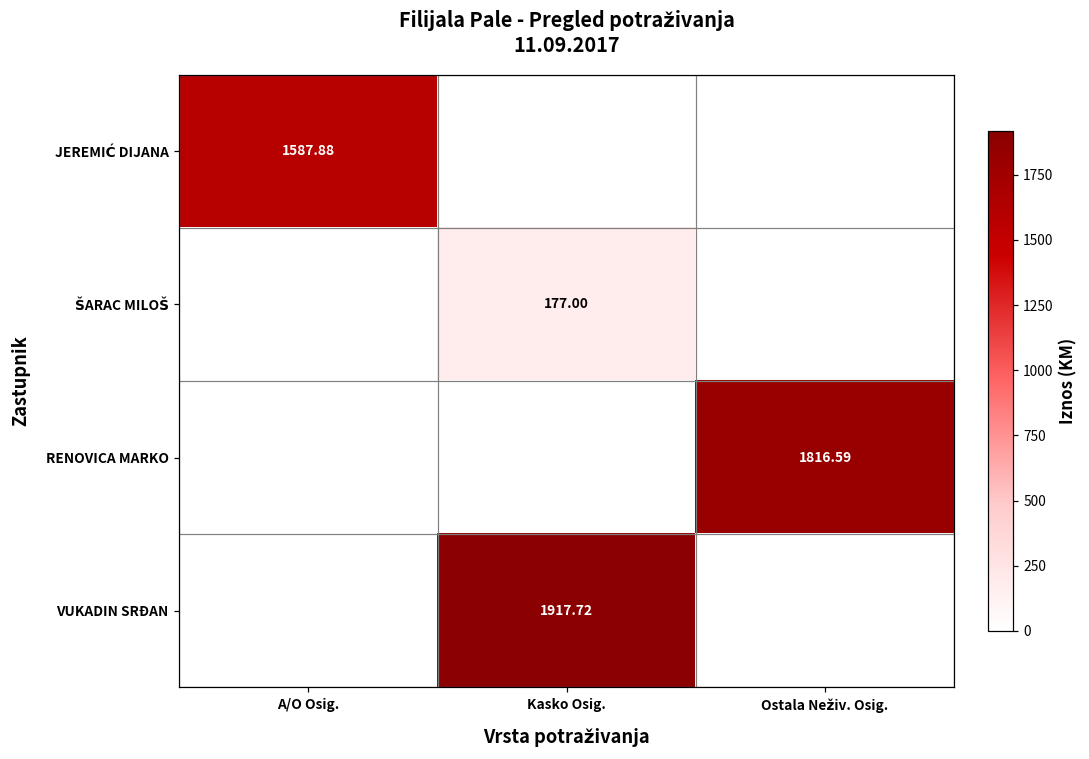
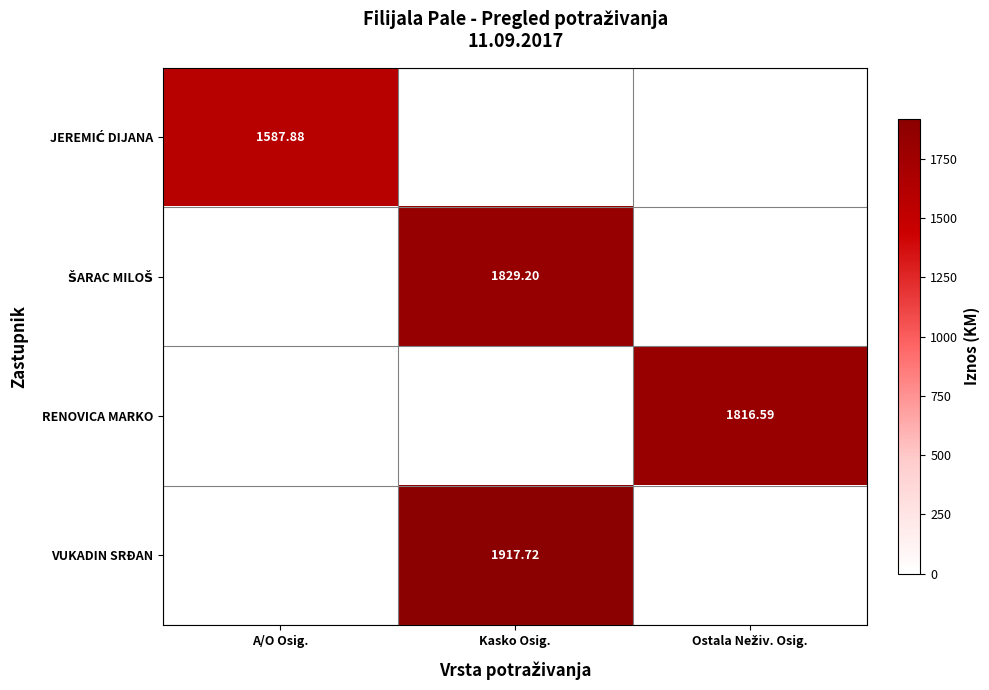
  {
    "ŠARAC MILOŠ": {
-     "Kasko Osig.": 177.00
+     "Kasko Osig.": 1829.20
    }
  }
